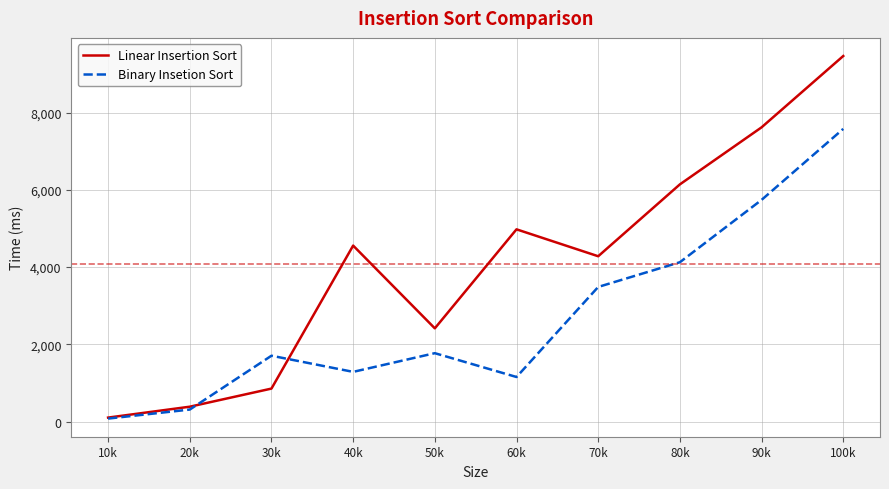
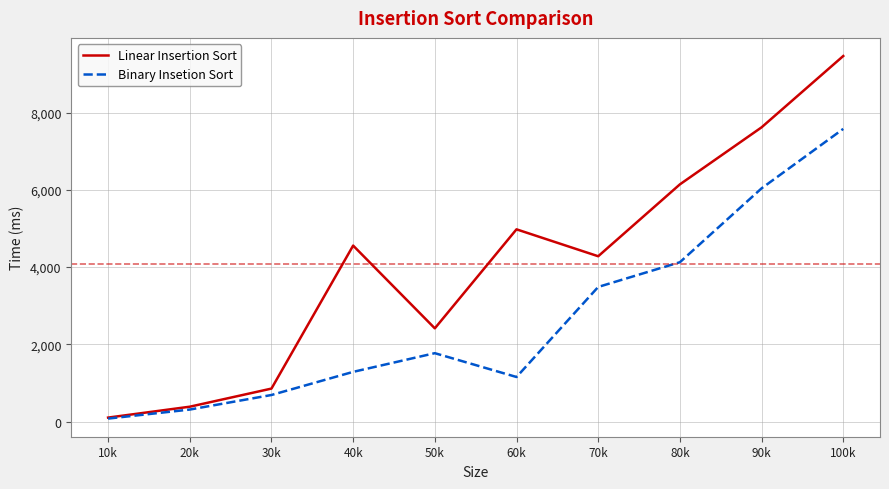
  {
    "Linear Insertion Sort": {
      "20k": "400",
      "30k": "900",
      "40k": "4,600",
      "50k": "2,400",
      "60k": "5,000",
      "70k": "4,300",
      "80k": "6,100",
      "90k": "7,600",
      "100k": "9,500"
    },
    "Binary Insetion Sort": {
      "20k": "300",
-     "30k": "1,700",
+     "30k": "700",
      "40k": "1,300",
      "50k": "1,800",
      "60k": "1,200",
      "70k": "3,500",
      "80k": "4,100",
-     "90k": "5,700",
+     "90k": "6,000",
      "100k": "7,600"
    }
  }
